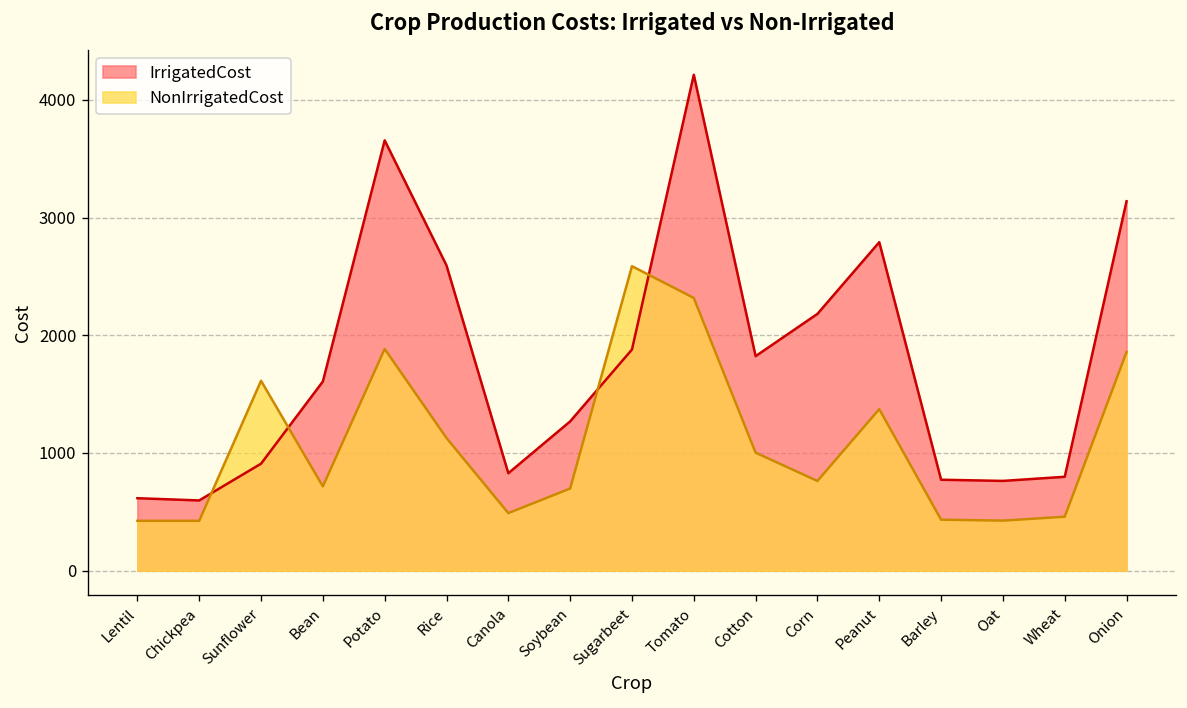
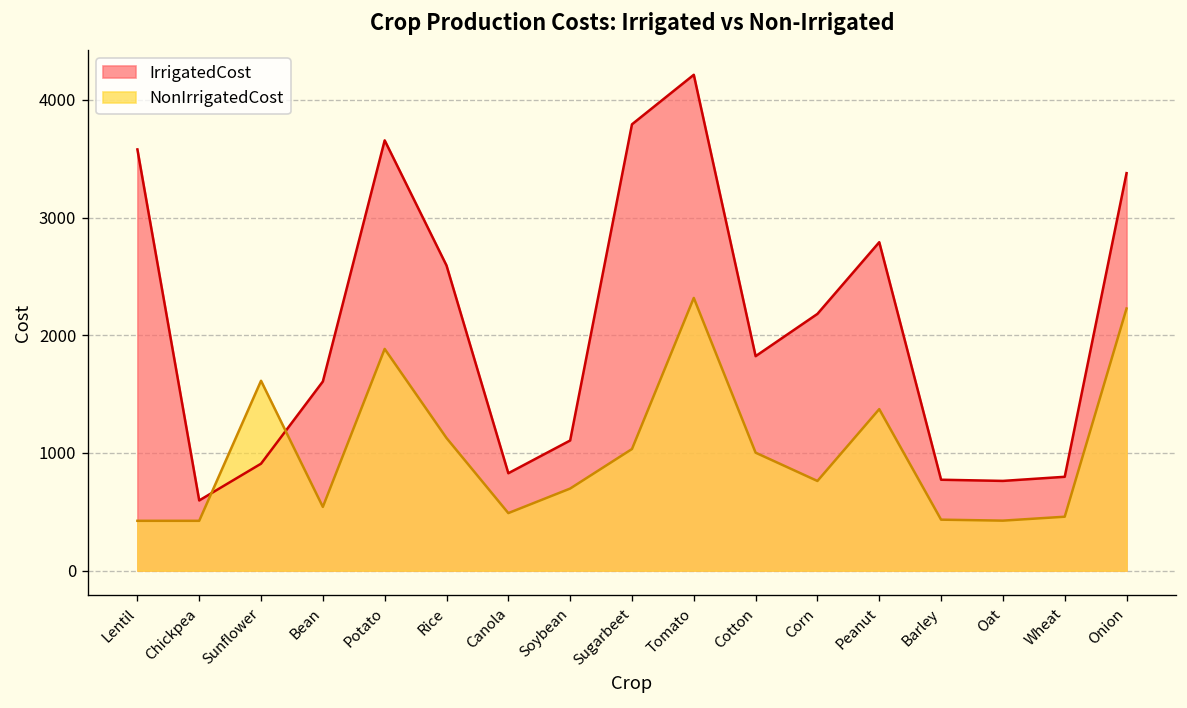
  {
    "IrrigatedCost": {
-     "Lentil": 600,
+     "Lentil": 3600,
      "Chickpea": 600,
      "Sunflower": 900,
      "Bean": 1600,
      "Potato": 3700,
      "Rice": 2600,
      "Canola": 800,
-     "Soybean": 1300,
-     "Sugarbeet": 1900,
+     "Soybean": 1100,
+     "Sugarbeet": 3800,
      "Tomato": 4200,
      "Cotton": 1800,
      "Corn": 2200,
      "Peanut": 2800,
      "Barley": 800,
      "Oat": 800,
      "Wheat": 800,
-     "Onion": 3100
+     "Onion": 3400
    },
    "NonIrrigatedCost": {
      "Lentil": 400,
      "Chickpea": 400,
      "Sunflower": 1600,
-     "Bean": 700,
+     "Bean": 500,
      "Potato": 1900,
      "Rice": 1100,
      "Canola": 500,
      "Soybean": 700,
-     "Sugarbeet": 2600,
+     "Sugarbeet": 1000,
      "Tomato": 2300,
      "Cotton": 1000,
      "Corn": 800,
      "Peanut": 1400,
      "Barley": 400,
      "Oat": 400,
      "Wheat": 500,
-     "Onion": 1900
+     "Onion": 2200
    }
  }
